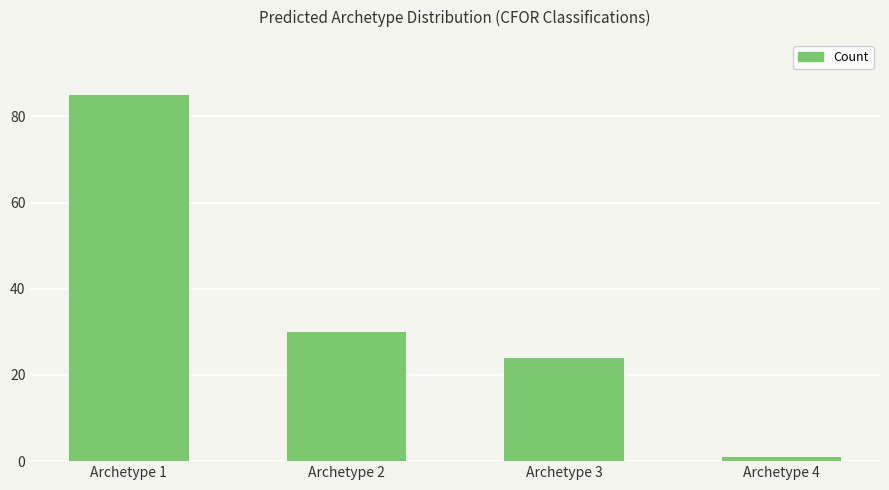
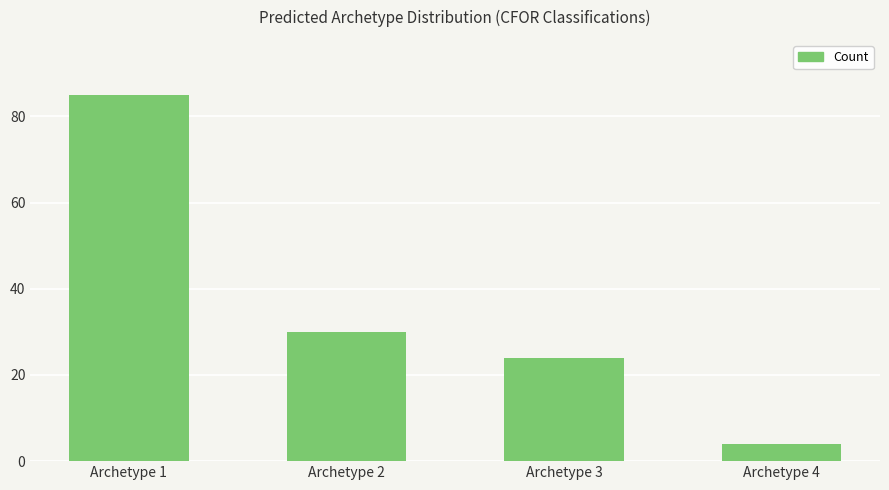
  {
    "Archetype 1": 85,
    "Archetype 2": 30,
    "Archetype 3": 24,
-   "Archetype 4": 1
+   "Archetype 4": 4
  }
